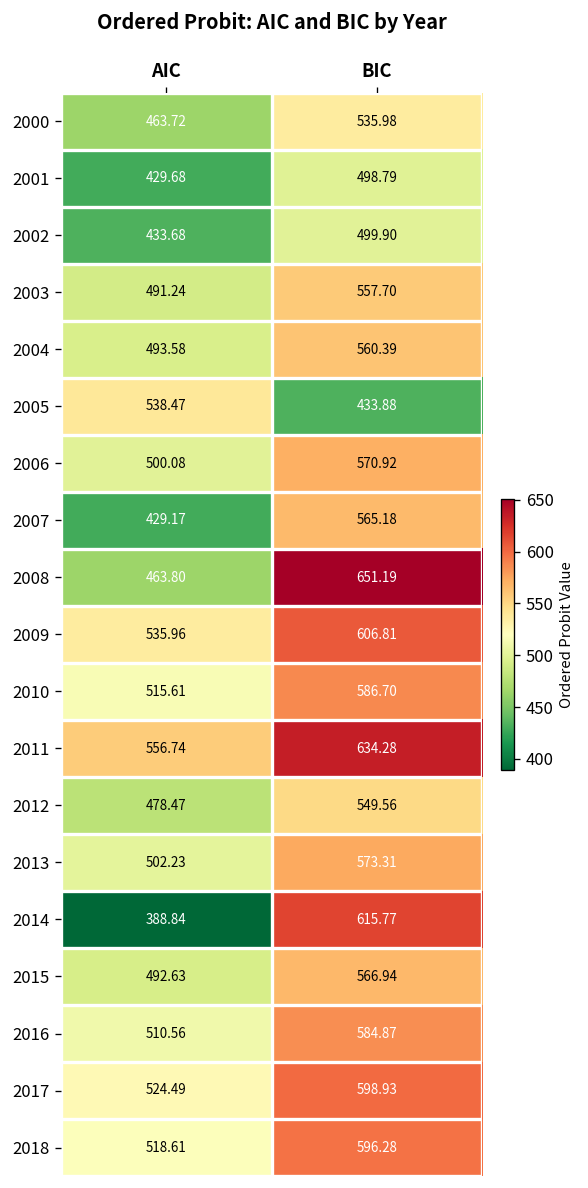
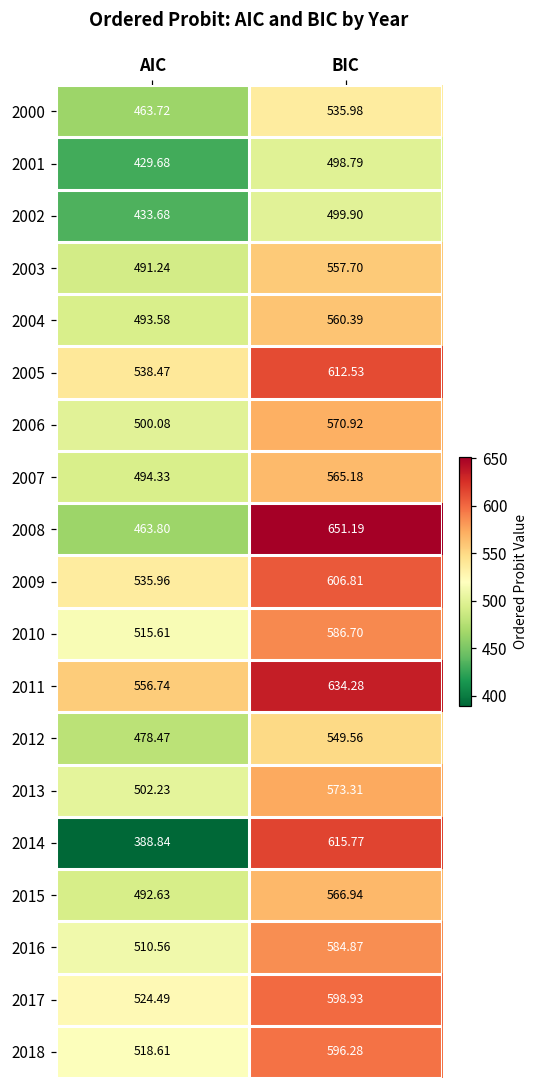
  {
    "2000": {
      "AIC": 463.72,
      "BIC": 535.98
    },
    "2001": {
      "AIC": 429.68,
      "BIC": 498.79
    },
    "2002": {
      "AIC": 433.68,
      "BIC": 499.90
    },
    "2003": {
      "AIC": 491.24,
      "BIC": 557.70
    },
    "2004": {
      "AIC": 493.58,
      "BIC": 560.39
    },
    "2005": {
      "AIC": 538.47,
-     "BIC": 433.88
+     "BIC": 612.53
    },
    "2006": {
      "AIC": 500.08,
      "BIC": 570.92
    },
    "2007": {
-     "AIC": 429.17,
+     "AIC": 494.33,
      "BIC": 565.18
    },
    "2008": {
      "AIC": 463.80,
      "BIC": 651.19
    },
    "2009": {
      "AIC": 535.96,
      "BIC": 606.81
    },
    "2010": {
      "AIC": 515.61,
      "BIC": 586.70
    },
    "2011": {
      "AIC": 556.74,
      "BIC": 634.28
    },
    "2012": {
      "AIC": 478.47,
      "BIC": 549.56
    },
    "2013": {
      "AIC": 502.23,
      "BIC": 573.31
    },
    "2014": {
      "AIC": 388.84,
      "BIC": 615.77
    },
    "2015": {
      "AIC": 492.63,
      "BIC": 566.94
    },
    "2016": {
      "AIC": 510.56,
      "BIC": 584.87
    },
    "2017": {
      "AIC": 524.49,
      "BIC": 598.93
    },
    "2018": {
      "AIC": 518.61,
      "BIC": 596.28
    }
  }
